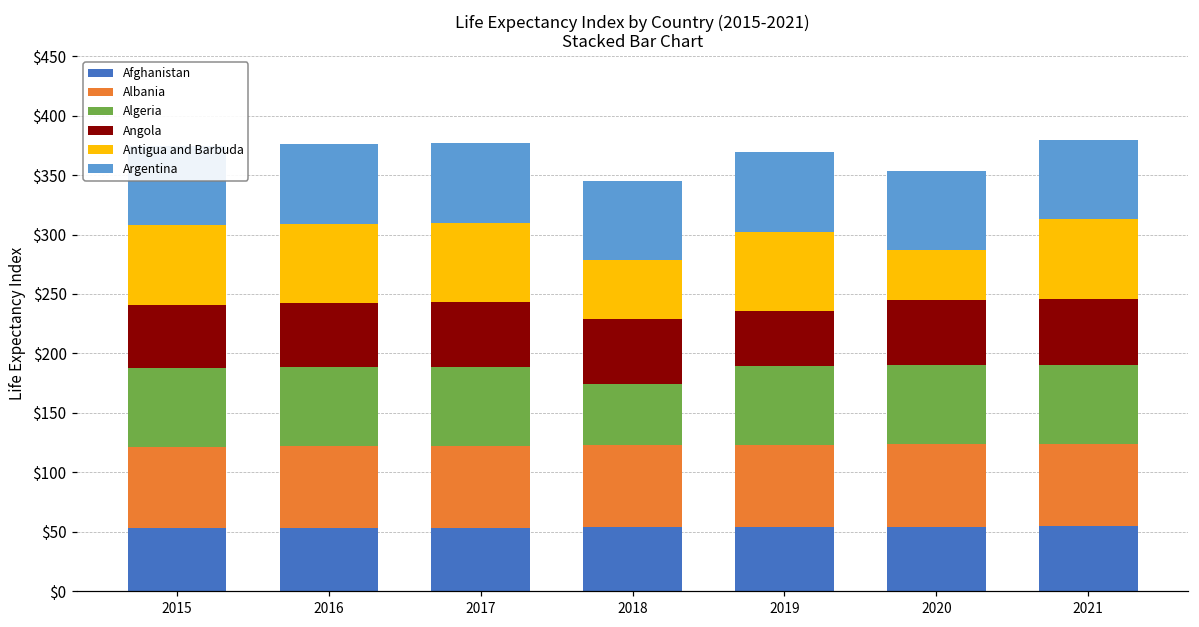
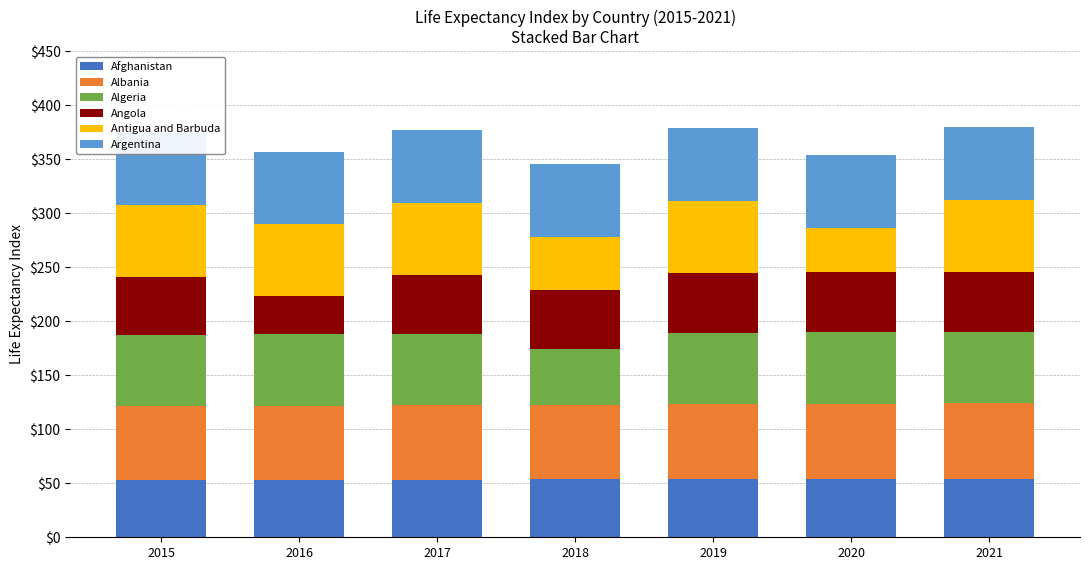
  {
    "Albania": {
      "2015": "$69",
      "2016": "$69",
      "2017": "$69",
      "2018": "$69",
      "2019": "$69",
      "2020": "$69",
      "2021": "$69"
    },
    "Algeria": {
      "2015": "$66",
      "2016": "$66",
      "2017": "$66",
      "2018": "$51",
      "2019": "$66",
      "2020": "$66",
      "2021": "$66"
    },
    "Angola": {
      "2015": "$53",
-     "2016": "$54",
+     "2016": "$35",
      "2017": "$54",
      "2018": "$55",
-     "2019": "$46",
+     "2019": "$55",
      "2020": "$55",
      "2021": "$56"
    },
    "Antigua and Barbuda": {
      "2015": "$67",
      "2016": "$67",
      "2017": "$67",
      "2018": "$50",
      "2019": "$67",
      "2020": "$42",
      "2021": "$67"
    }
  }
